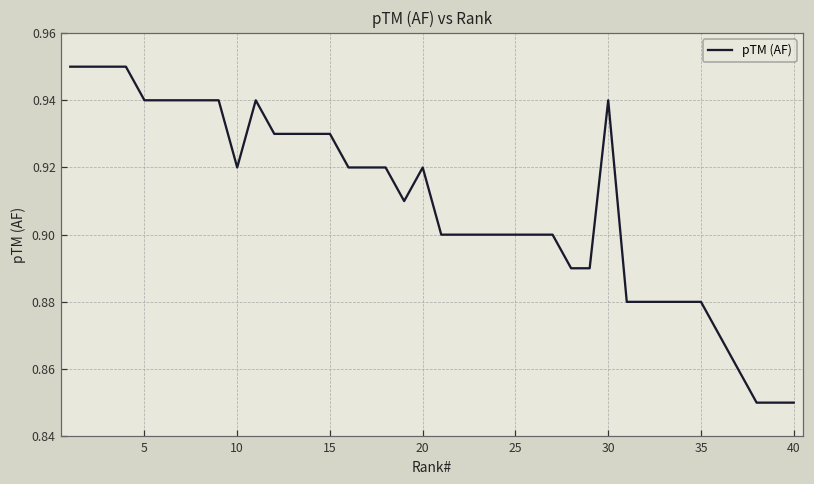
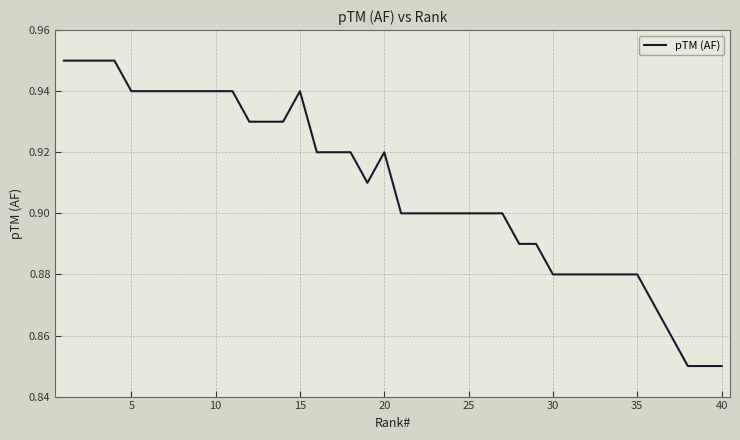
  {
    "5": 0.94,
-   "10": 0.92,
-   "15": 0.93,
+   "10": 0.94,
+   "15": 0.94,
    "20": 0.92,
    "25": 0.90,
-   "30": 0.94,
+   "30": 0.88,
    "35": 0.88,
    "40": 0.85
  }
